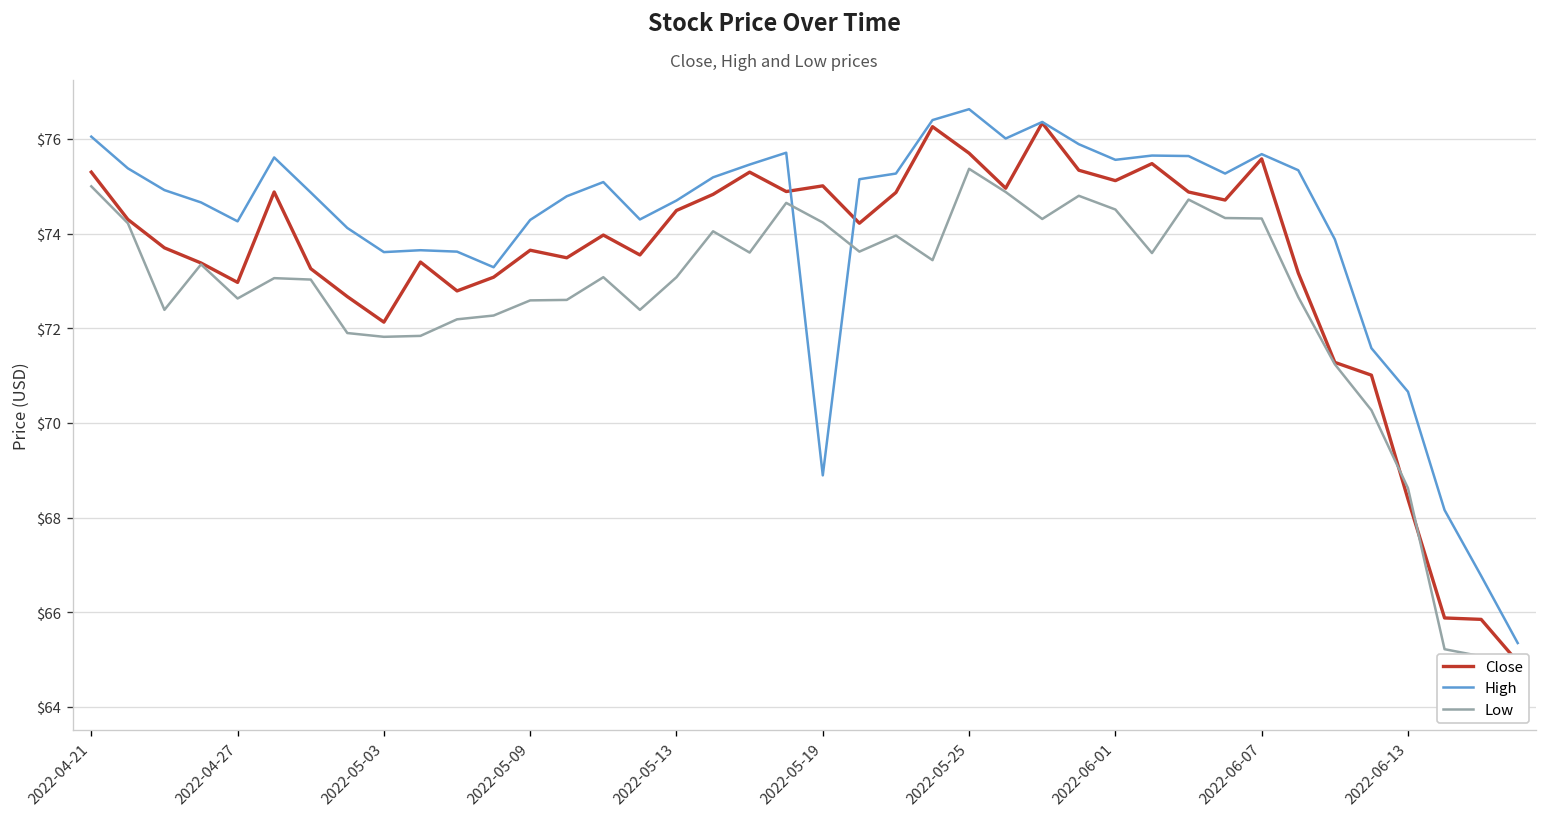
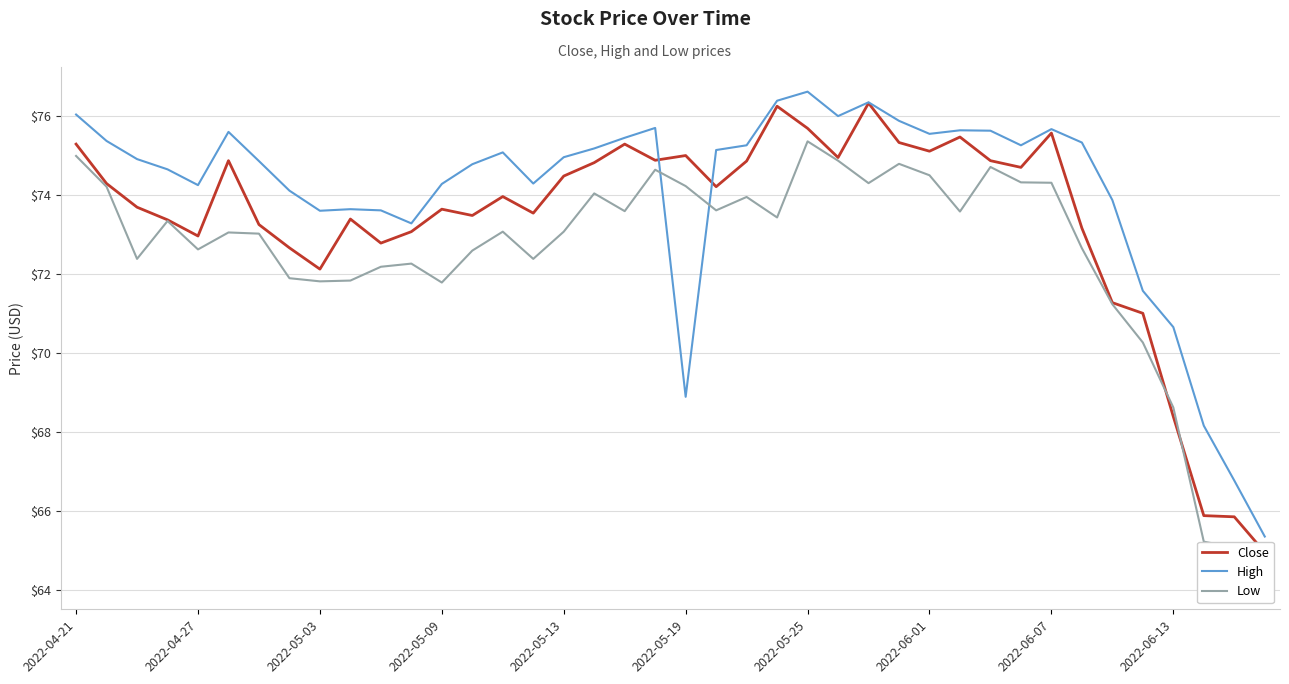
  {
    "Close": {
      "2022-04-21": "$75.3",
      "2022-04-27": "$73.0",
      "2022-05-03": "$72.1",
      "2022-05-09": "$73.7",
      "2022-05-13": "$74.5",
      "2022-05-19": "$75.0",
      "2022-05-25": "$75.7",
      "2022-06-01": "$75.1",
      "2022-06-07": "$75.6",
      "2022-06-13": "$68.4"
    },
    "High": {
      "2022-04-21": "$76.1",
      "2022-04-27": "$74.3",
      "2022-05-03": "$73.6",
      "2022-05-09": "$74.3",
-     "2022-05-13": "$74.7",
+     "2022-05-13": "$75.0",
      "2022-05-19": "$68.9",
      "2022-05-25": "$76.6",
      "2022-06-01": "$75.6",
      "2022-06-07": "$75.7",
      "2022-06-13": "$70.7"
    },
    "Low": {
      "2022-04-21": "$75.0",
      "2022-04-27": "$72.6",
      "2022-05-03": "$71.8",
-     "2022-05-09": "$72.6",
+     "2022-05-09": "$71.8",
      "2022-05-13": "$73.1",
      "2022-05-19": "$74.2",
      "2022-05-25": "$75.4",
      "2022-06-01": "$74.5",
      "2022-06-07": "$74.3",
      "2022-06-13": "$68.6"
    }
  }
